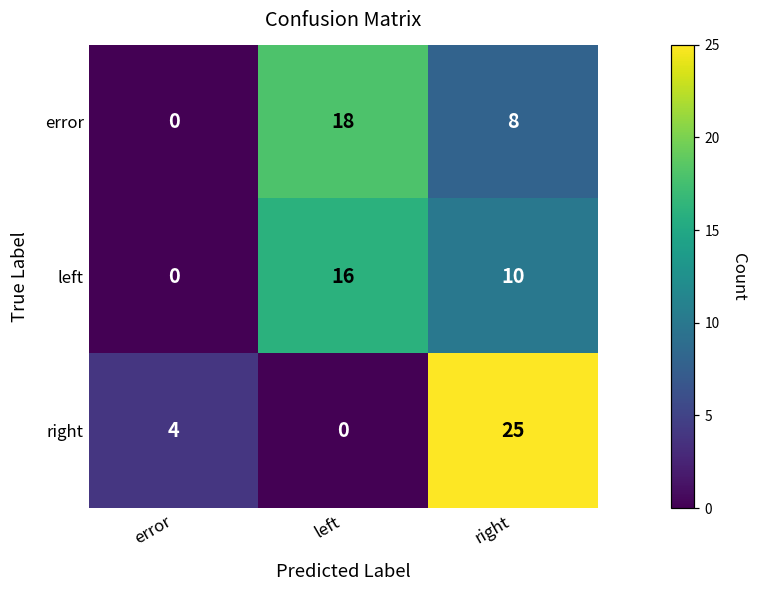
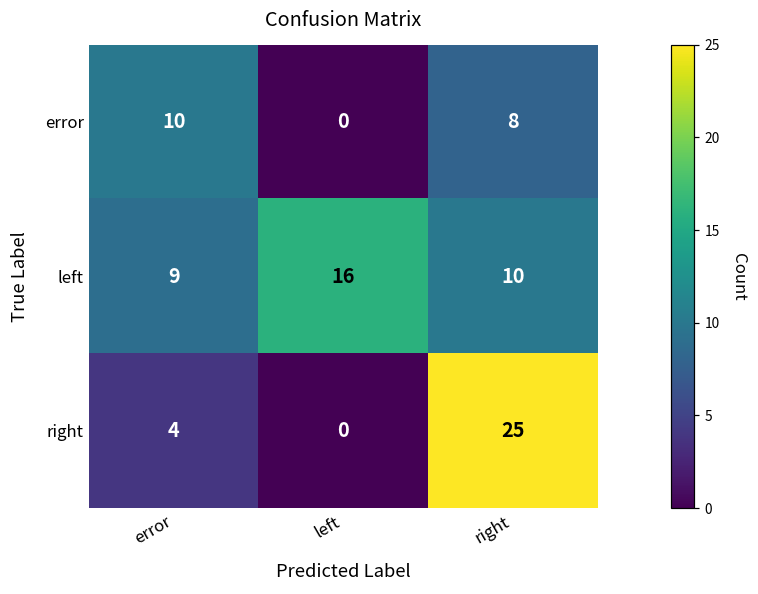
  {
    "error": {
-     "error": 0,
-     "left": 18,
+     "error": 10,
+     "left": 0,
      "right": 8
    },
    "left": {
-     "error": 0,
+     "error": 9,
      "left": 16,
      "right": 10
    },
    "right": {
      "error": 4,
      "left": 0,
      "right": 25
    }
  }
